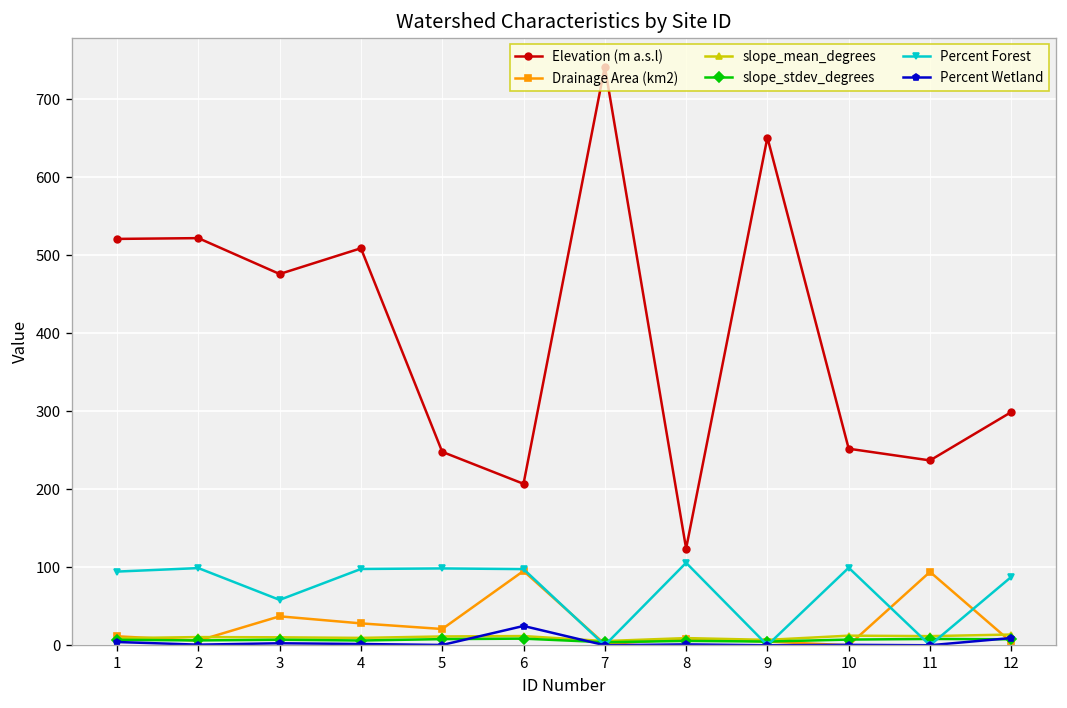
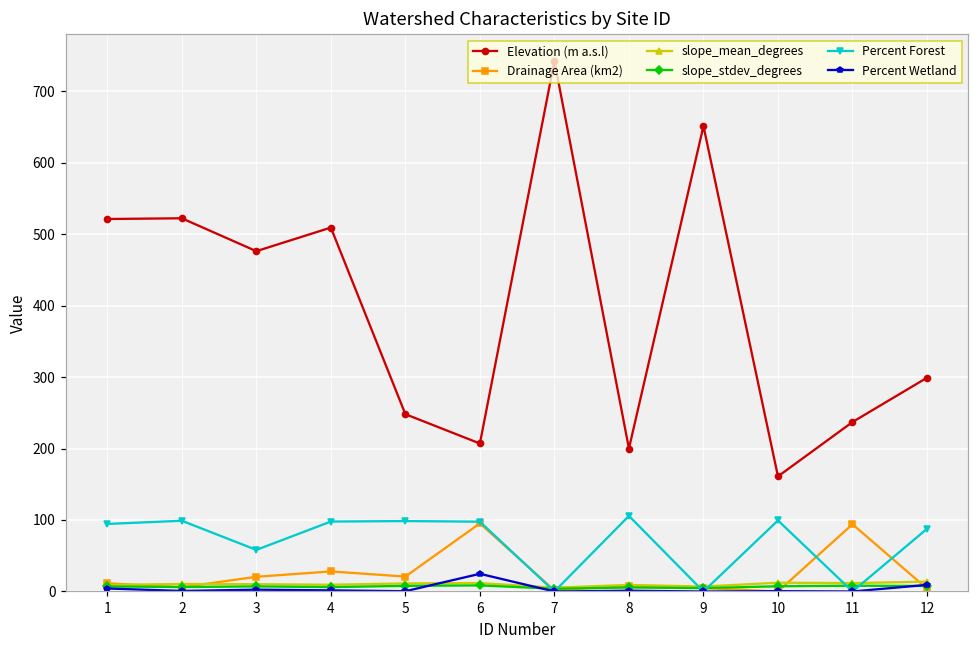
  {
    "Elevation (m a.s.l)": {
      "1": 520,
      "2": 520,
      "3": 480,
      "4": 510,
      "5": 250,
      "6": 210,
-     "8": 120,
+     "8": 200,
      "9": 650,
-     "10": 250,
+     "10": 160,
      "11": 240,
      "12": 300
    },
    "Drainage Area (km2)": {
-     "3": 40,
+     "3": 20,
      "4": 30,
      "5": 20,
      "11": 90
    },
    "slope_mean_degrees": {
      "2": 10,
      "10": 10,
      "12": 10
    },
    "slope_stdev_degrees": {
      "10": 10
    },
    "Percent Forest": {
      "1": 90,
      "2": 100,
      "3": 60,
      "4": 100,
      "5": 100,
      "8": 110,
      "10": 100,
      "12": 90
    },
    "Percent Wetland": {
      "2": 0,
      "3": 0,
      "4": 0,
      "5": 0,
      "6": 20,
      "8": 0
    }
  }
